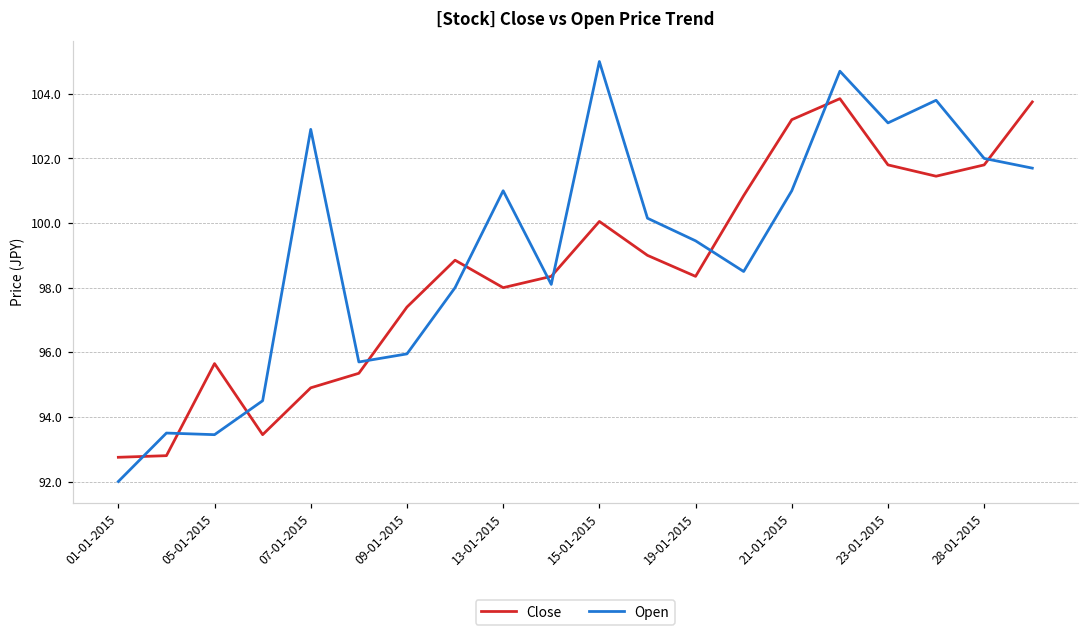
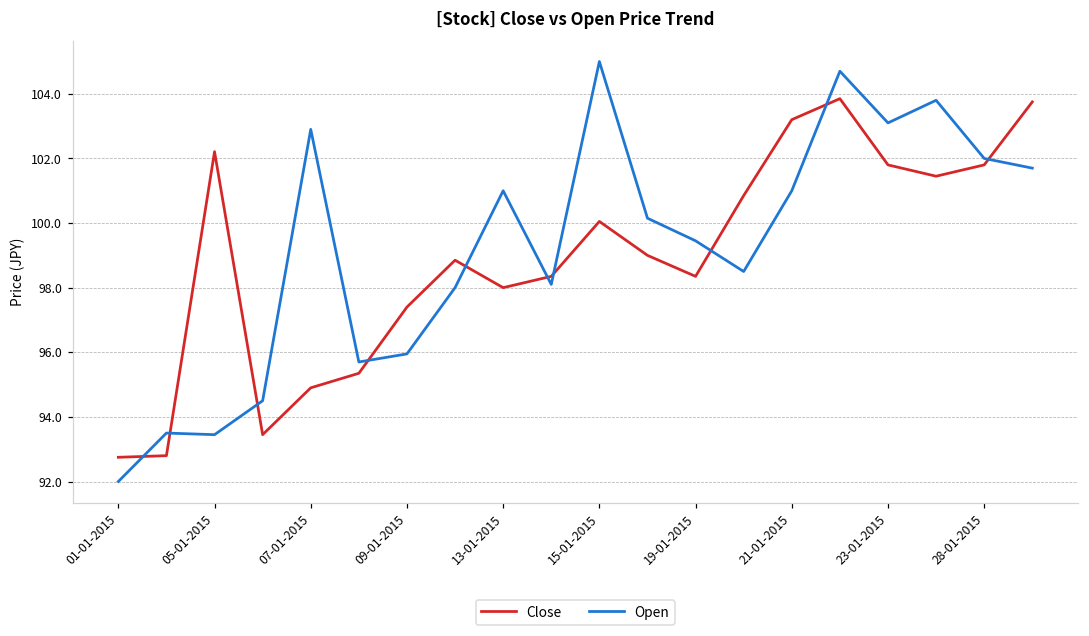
  {
    "Close": {
      "01-01-2015": 92.8,
-     "05-01-2015": 95.7,
+     "05-01-2015": 102.2,
      "07-01-2015": 94.9,
      "09-01-2015": 97.4,
      "13-01-2015": 98.0,
      "15-01-2015": 100.1,
      "19-01-2015": 98.4,
      "21-01-2015": 103.2,
      "23-01-2015": 101.8,
      "28-01-2015": 101.8
    },
    "Open": {
      "01-01-2015": 92.0,
      "05-01-2015": 93.5,
      "07-01-2015": 102.9,
      "09-01-2015": 96.0,
      "13-01-2015": 101.0,
      "15-01-2015": 105.0,
      "19-01-2015": 99.5,
      "21-01-2015": 101.0,
      "23-01-2015": 103.1,
      "28-01-2015": 102.0
    }
  }
